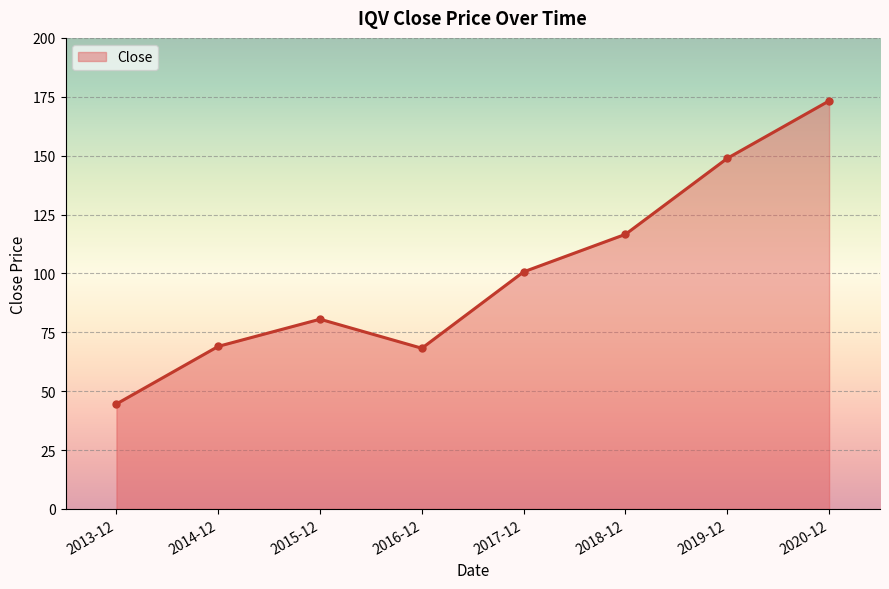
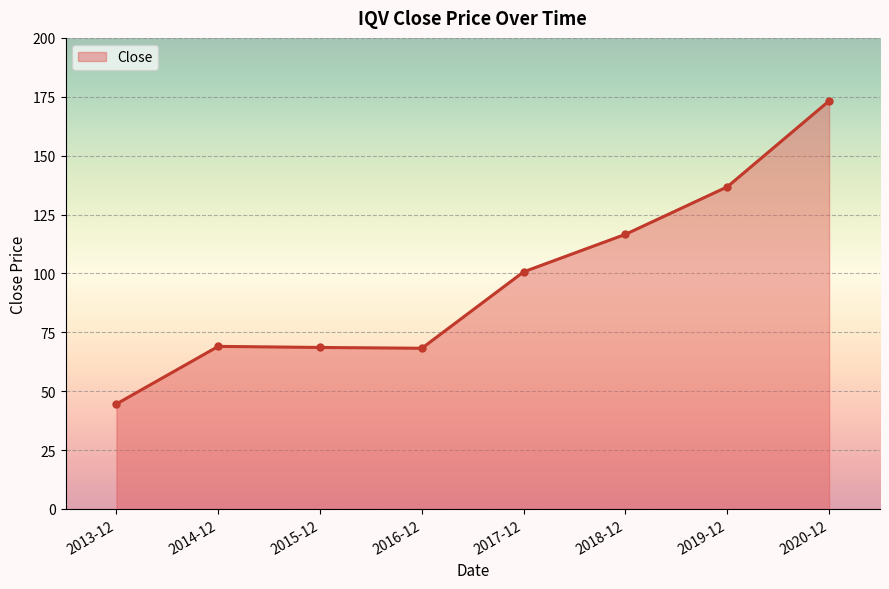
  {
    "2013-12": 45,
    "2014-12": 69,
-   "2015-12": 81,
+   "2015-12": 69,
    "2016-12": 68,
    "2017-12": 101,
    "2018-12": 117,
-   "2019-12": 149,
+   "2019-12": 137,
    "2020-12": 173
  }
